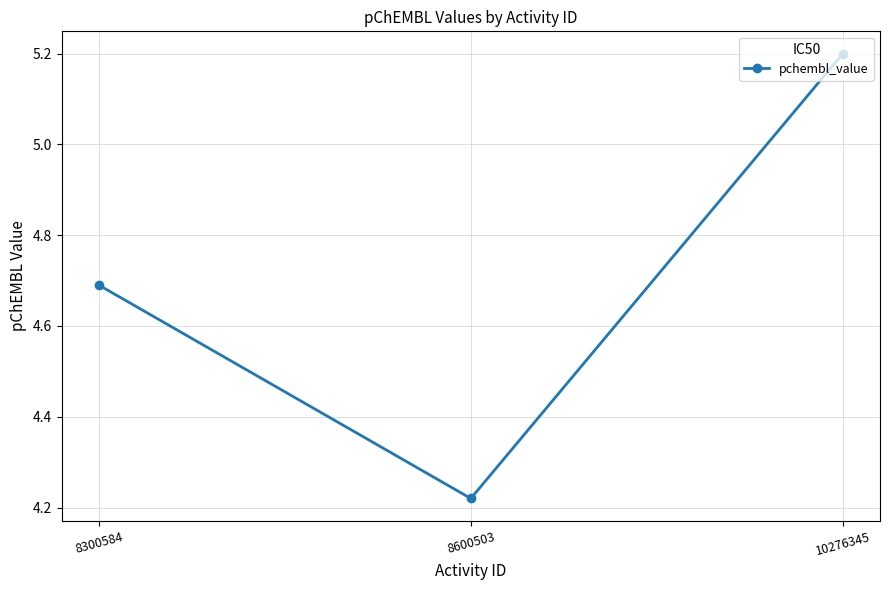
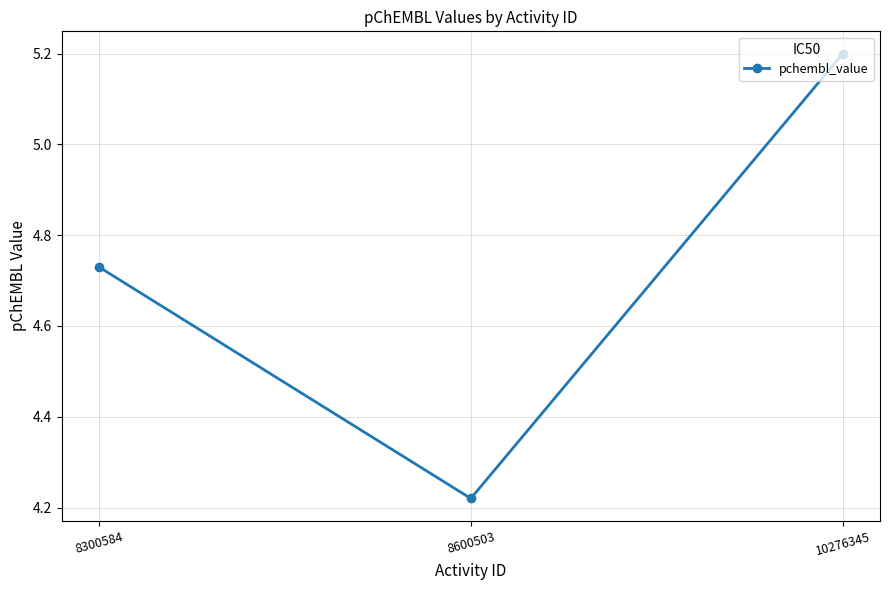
  {
-   "8300584": 4.69,
+   "8300584": 4.73,
    "8600503": 4.22
  }
